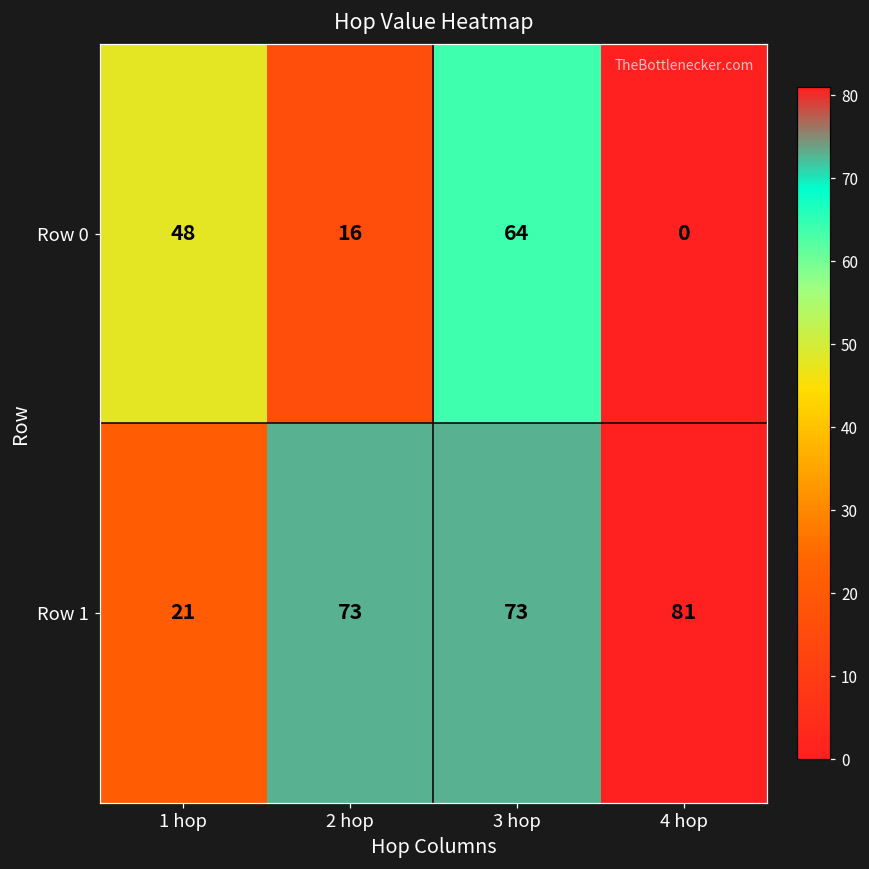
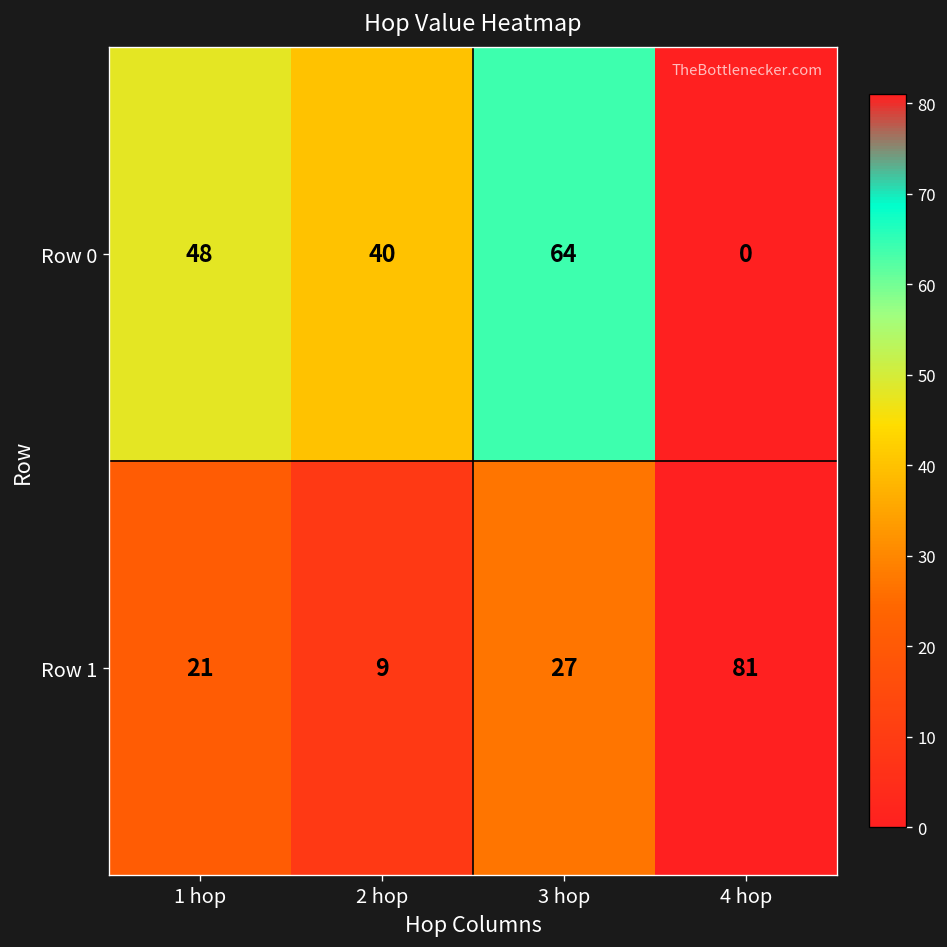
  {
    "Row 0": {
      "1 hop": 48,
-     "2 hop": 16,
+     "2 hop": 40,
      "3 hop": 64
    },
    "Row 1": {
      "1 hop": 21,
-     "2 hop": 73,
-     "3 hop": 73,
+     "2 hop": 9,
+     "3 hop": 27,
      "4 hop": 81
    }
  }
